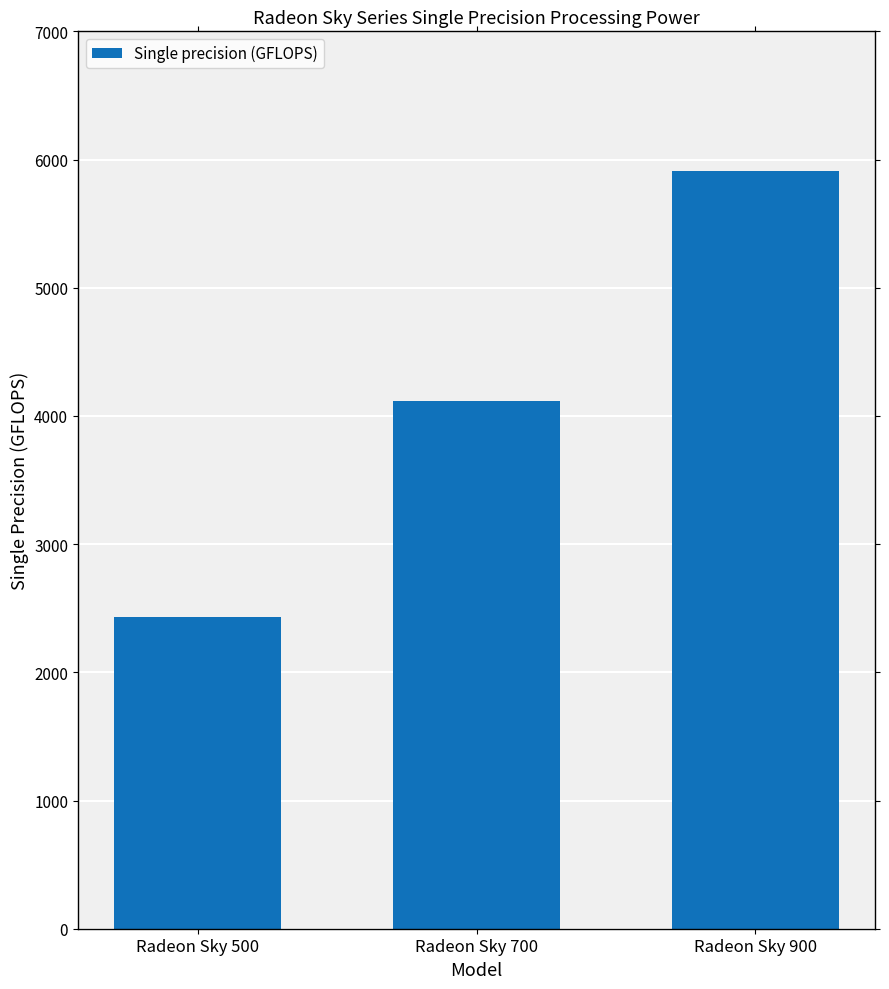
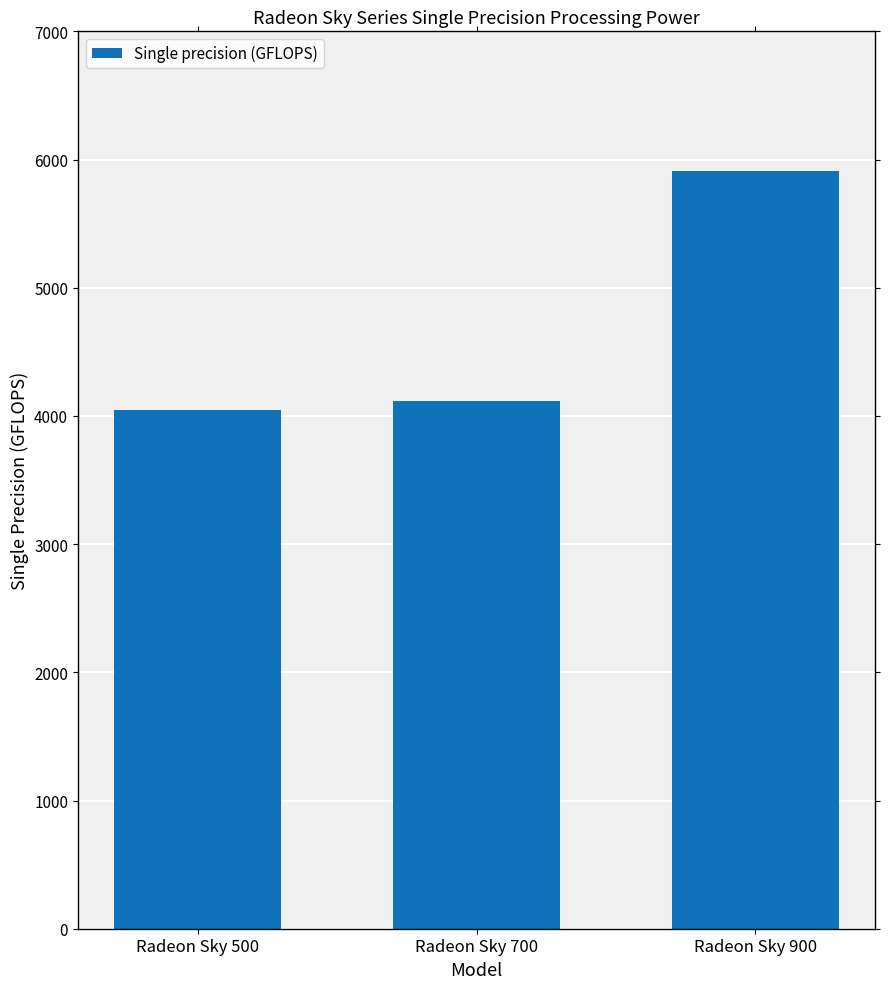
  {
-   "Radeon Sky 500": 2430,
+   "Radeon Sky 500": 4050,
    "Radeon Sky 700": 4120,
    "Radeon Sky 900": 5910
  }
